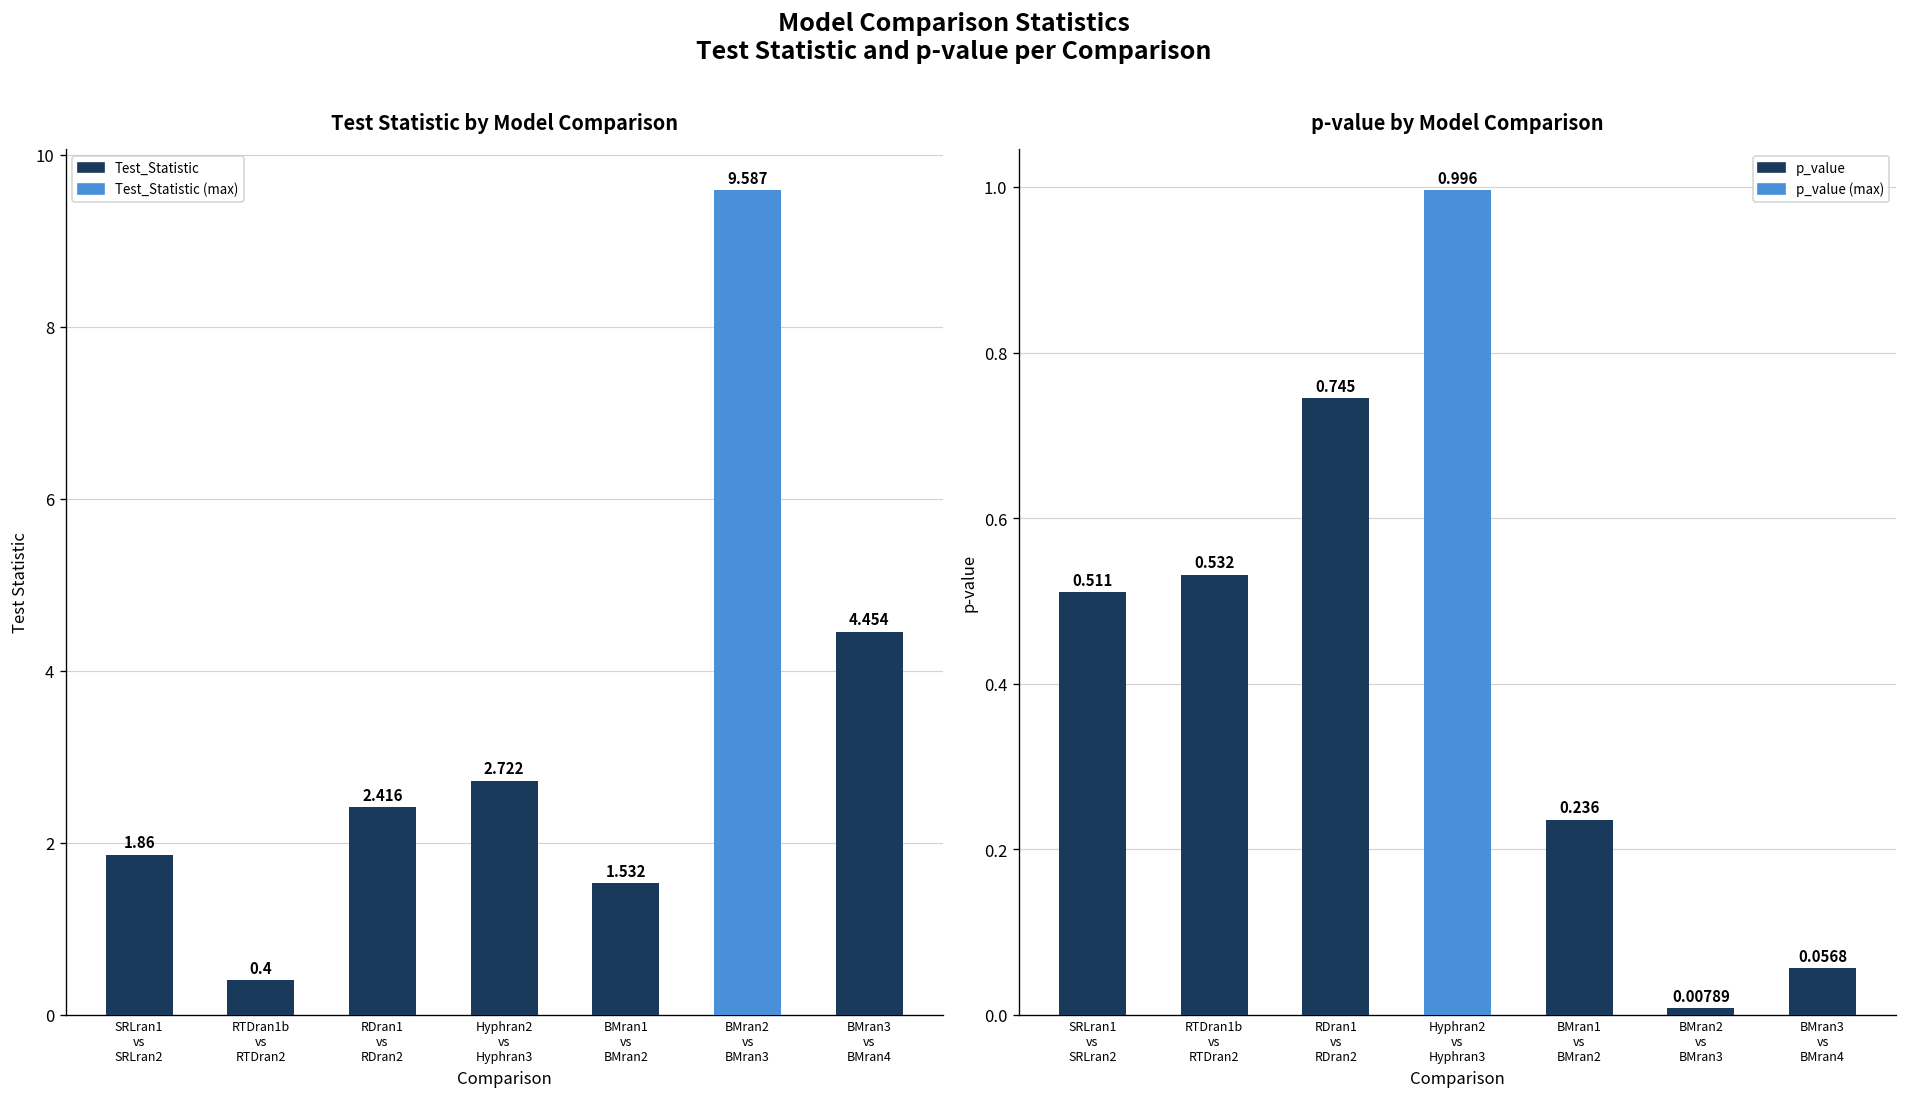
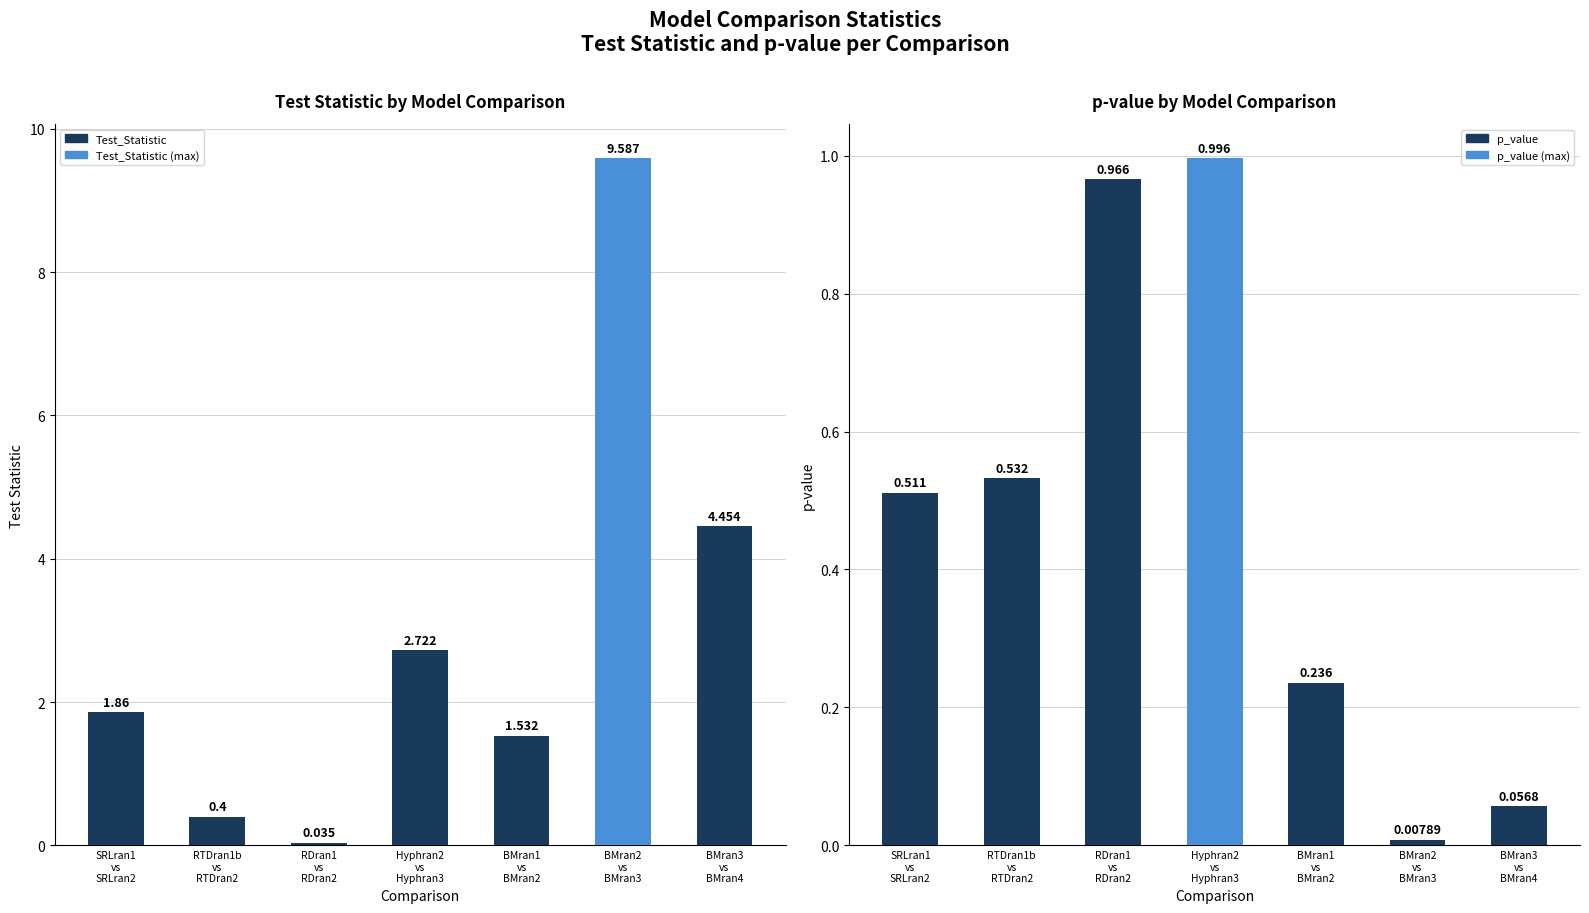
  {
    "Test Statistic by Model Comparison": {
      "SRLran1 vs SRLran2": 1.86,
      "RTDran1b vs RTDran2": 0.4,
-     "RDran1 vs RDran2": 2.416,
+     "RDran1 vs RDran2": 0.035,
      "Hyphran2 vs Hyphran3": 2.722,
      "BMran1 vs BMran2": 1.532,
      "BMran2 vs BMran3": 9.587,
      "BMran3 vs BMran4": 4.454
    },
    "p-value by Model Comparison": {
      "SRLran1 vs SRLran2": 0.511,
      "RTDran1b vs RTDran2": 0.532,
-     "RDran1 vs RDran2": 0.745,
+     "RDran1 vs RDran2": 0.966,
      "Hyphran2 vs Hyphran3": 0.996,
      "BMran1 vs BMran2": 0.236,
      "BMran2 vs BMran3": 0.00789,
      "BMran3 vs BMran4": 0.0568
    }
  }
